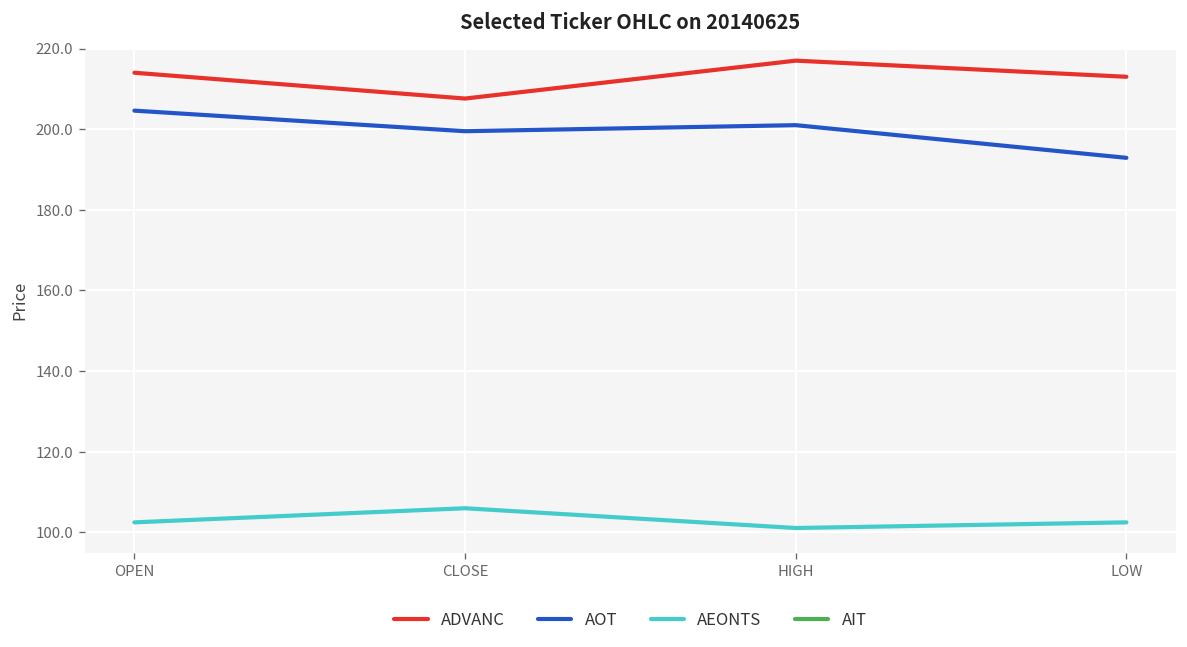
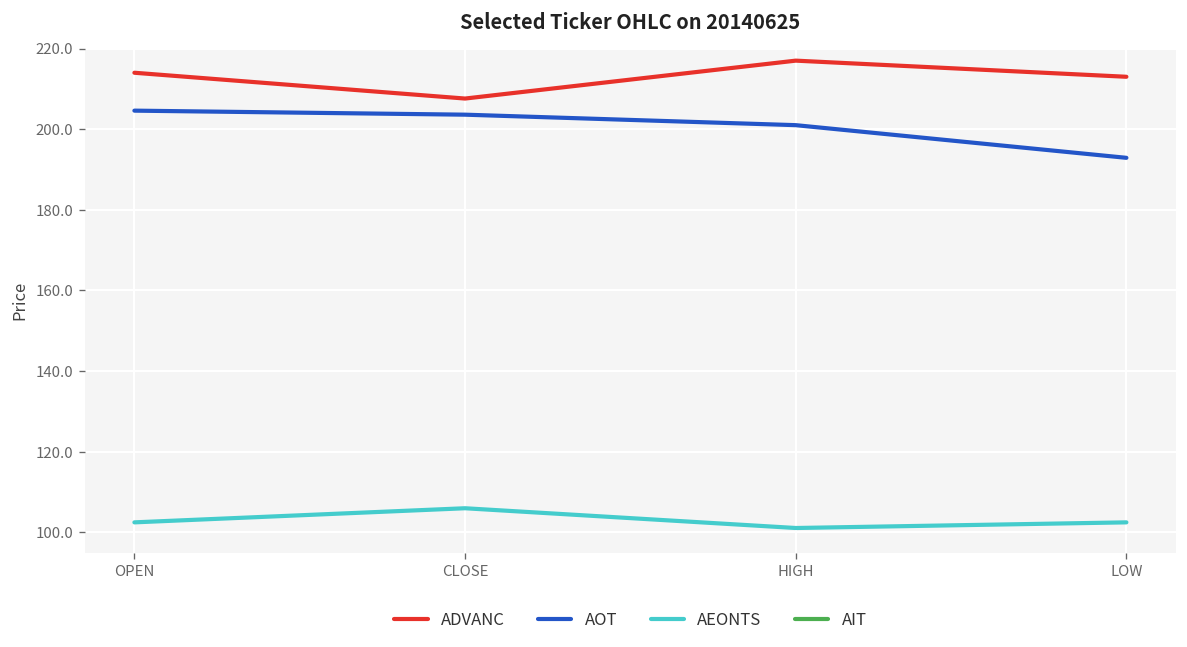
  {
    "ADVANC": {
      "OPEN": 214,
      "CLOSE": 208,
      "HIGH": 217,
      "LOW": 213
    },
    "AOT": {
      "OPEN": 205,
-     "CLOSE": 200,
+     "CLOSE": 204,
      "HIGH": 201,
      "LOW": 193
    },
    "AEONTS": {
      "OPEN": 103,
      "CLOSE": 106,
      "HIGH": 101,
      "LOW": 103
    }
  }
